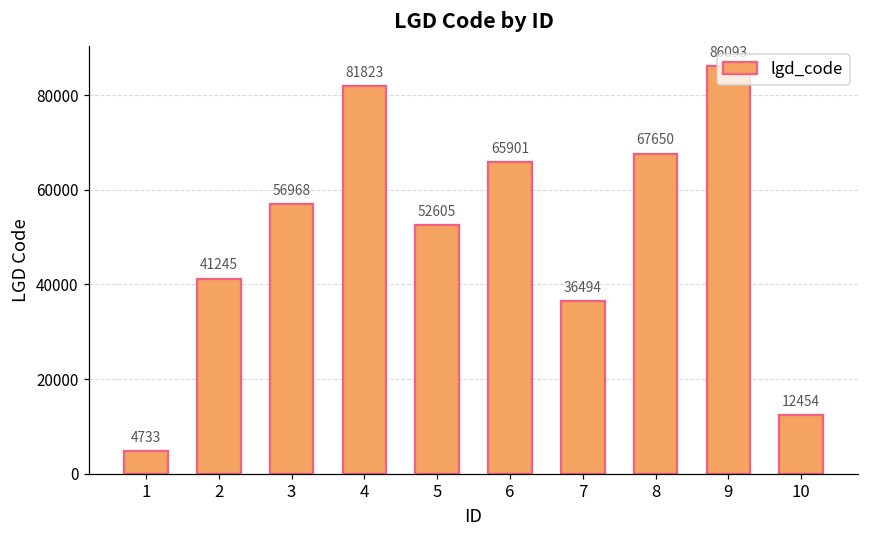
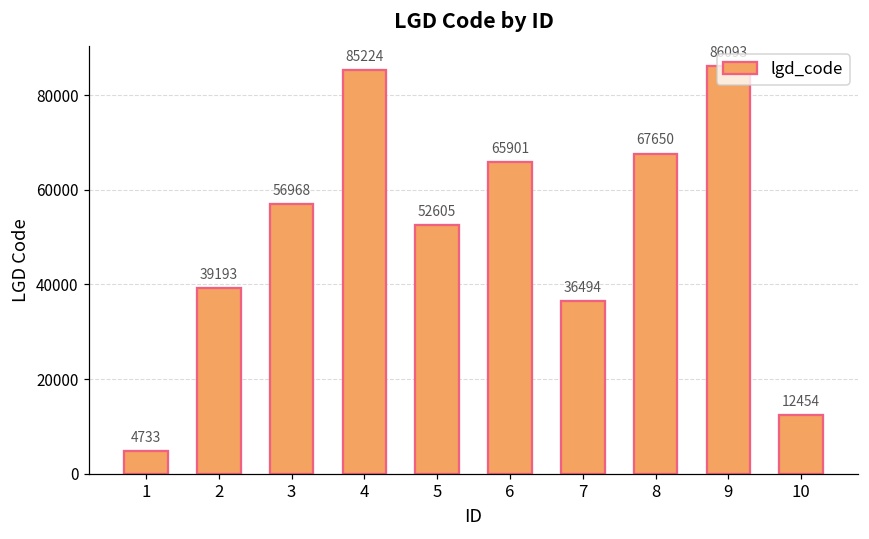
  {
    "1": 4733,
-   "2": 41245,
+   "2": 39193,
    "3": 56968,
-   "4": 81823,
+   "4": 85224,
    "5": 52605,
    "6": 65901,
    "7": 36494,
    "8": 67650,
    "10": 12454
  }
